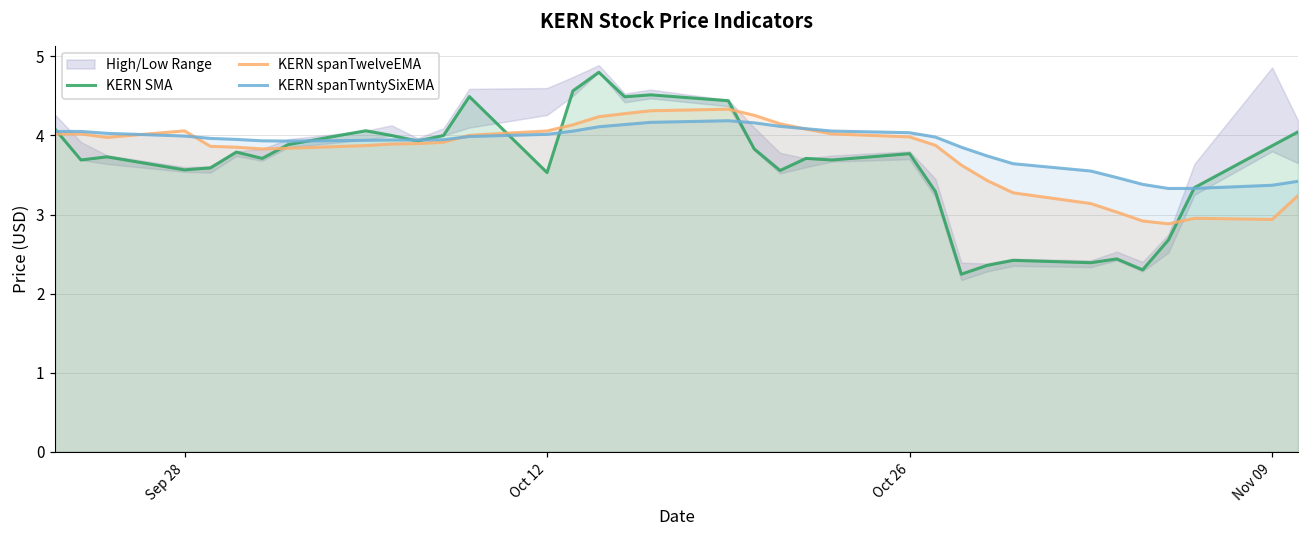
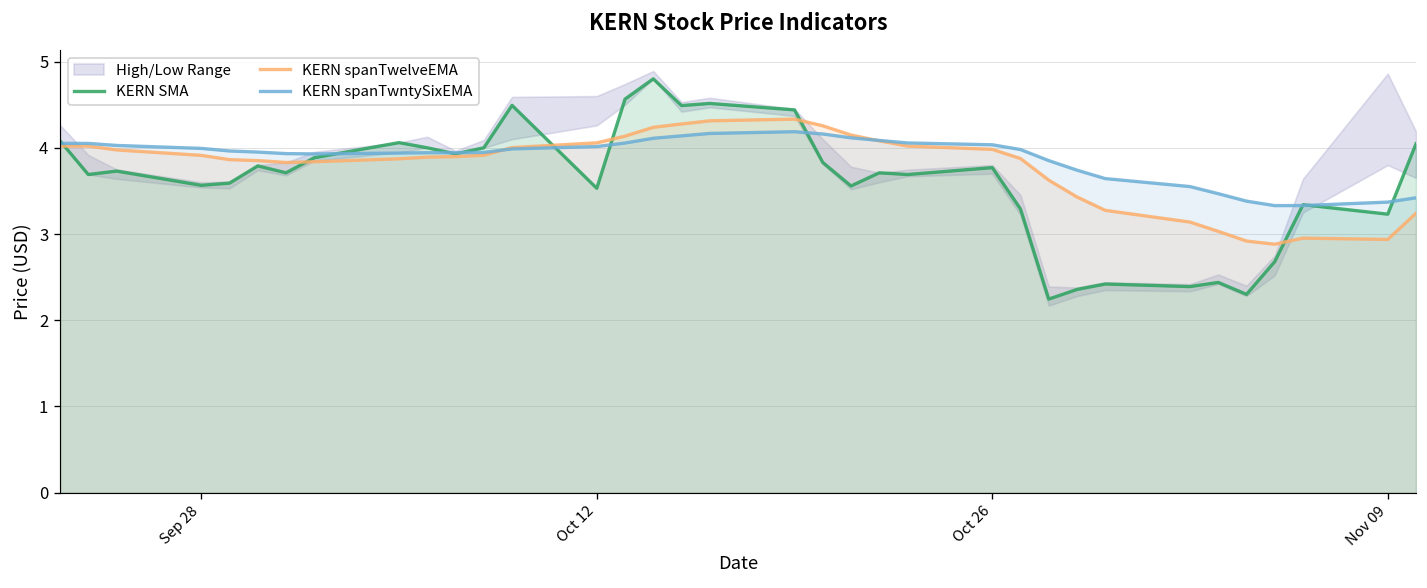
  {
    "KERN SMA": {
      "Oct 12": 3.5,
-     "Nov 09": 3.9
+     "Nov 09": 3.2
    },
    "KERN spanTwelveEMA": {
-     "Sep 28": 4.1,
+     "Sep 28": 3.9,
      "Oct 12": 4.1,
      "Oct 26": 4.0,
      "Nov 09": 2.9
    }
  }
